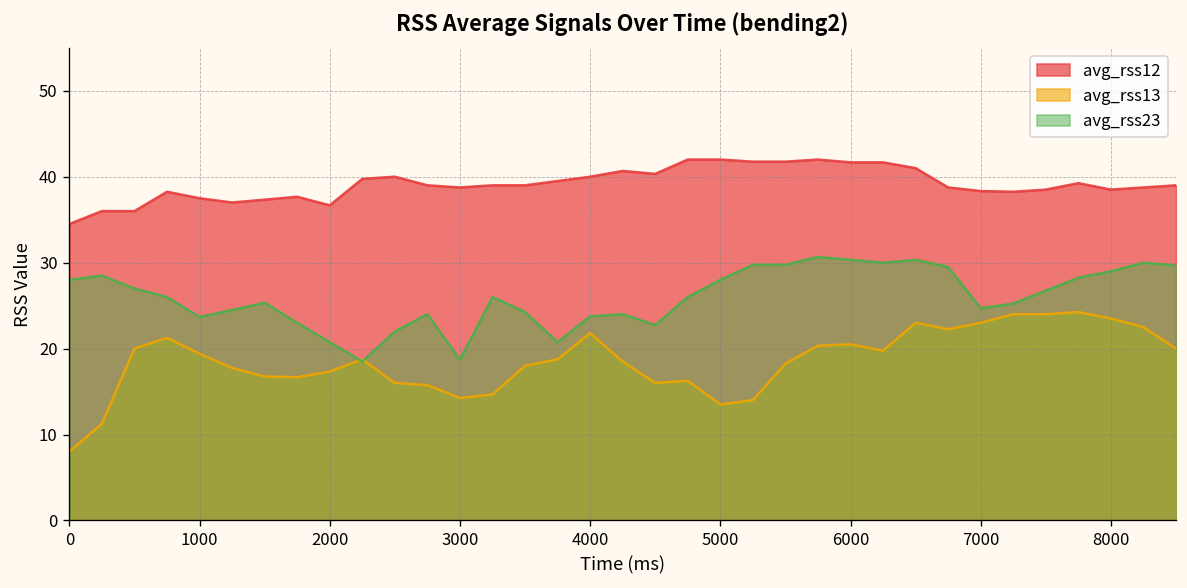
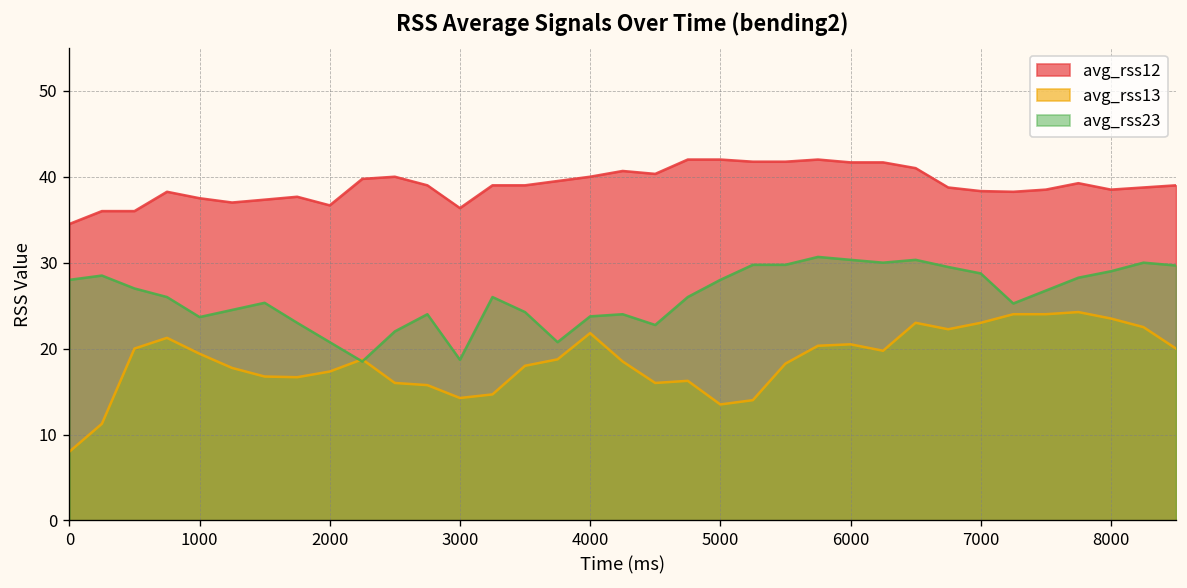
  {
    "avg_rss12": {
      "0": 35,
      "1000": 38,
      "2000": 37,
-     "3000": 39,
+     "3000": 36,
      "4000": 40,
      "5000": 42,
      "6000": 42,
      "7000": 38,
      "8000": 39
    },
    "avg_rss13": {
      "0": 8,
      "1000": 19,
      "2000": 17,
      "3000": 14,
      "4000": 22,
      "5000": 14,
      "6000": 21,
      "7000": 23,
      "8000": 24
    },
    "avg_rss23": {
      "0": 28,
      "1000": 24,
      "2000": 21,
      "3000": 19,
      "4000": 24,
      "5000": 28,
      "6000": 30,
-     "7000": 25,
+     "7000": 29,
      "8000": 29
    }
  }
